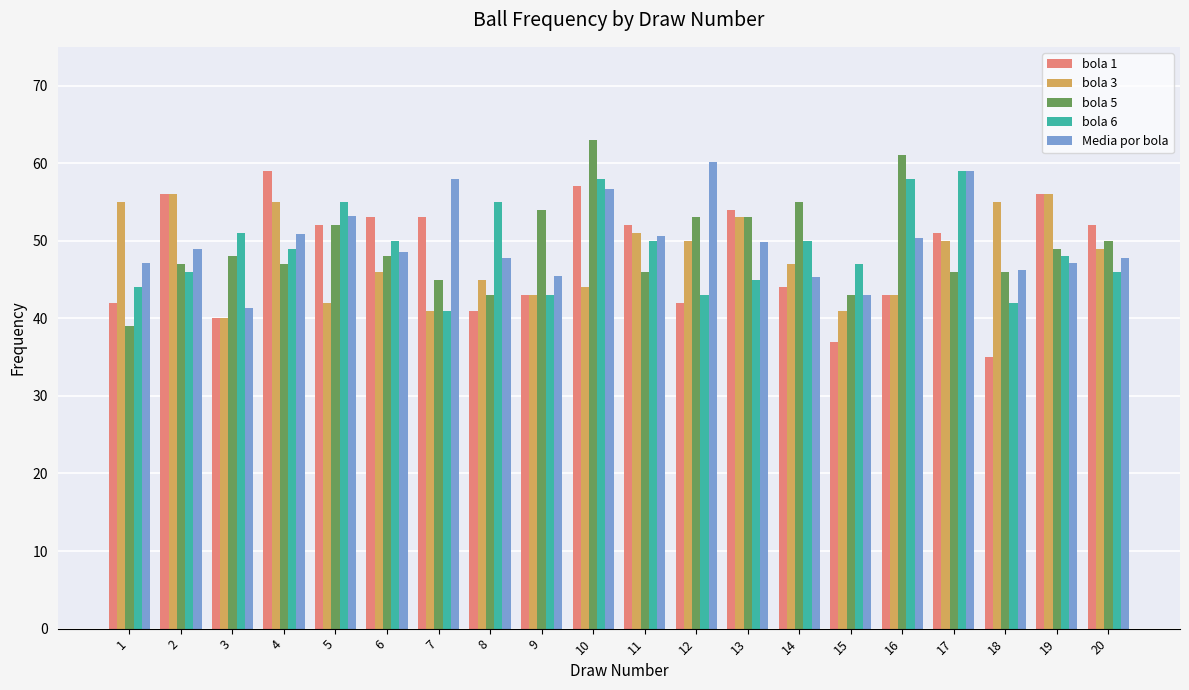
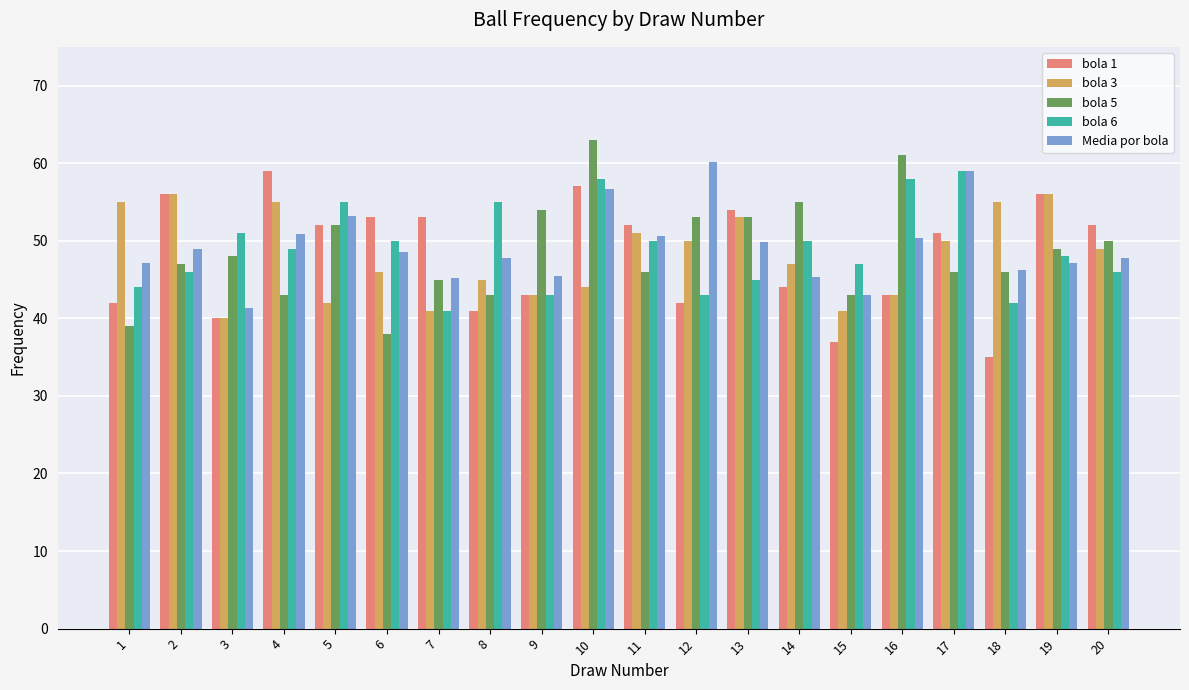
  {
    "bola 5": {
      "1": 39,
      "2": 47,
      "3": 48,
-     "4": 47,
+     "4": 43,
      "5": 52,
-     "6": 48,
+     "6": 38,
      "7": 45,
      "8": 43,
      "9": 54,
      "10": 63,
      "11": 46,
      "12": 53,
      "13": 53,
      "14": 55,
      "15": 43,
      "16": 61,
      "17": 46,
      "18": 46,
      "19": 49,
      "20": 50
    },
    "bola 6": {
      "1": 44,
      "2": 46,
      "3": 51,
      "4": 49,
      "5": 55,
      "6": 50,
      "7": 41,
      "8": 55,
      "9": 43,
      "10": 58,
      "11": 50,
      "12": 43,
      "13": 45,
      "14": 50,
      "15": 47,
      "16": 58,
      "17": 59,
      "18": 42,
      "19": 48,
      "20": 46
    },
    "Media por bola": {
      "1": 47,
      "2": 49,
      "3": 41,
      "4": 51,
      "5": 53,
      "6": 49,
-     "7": 58,
+     "7": 45,
      "8": 48,
      "9": 46,
      "10": 57,
      "11": 51,
      "12": 60,
      "13": 50,
      "14": 45,
      "15": 43,
      "16": 50,
      "17": 59,
      "18": 46,
      "19": 47,
      "20": 48
    }
  }
